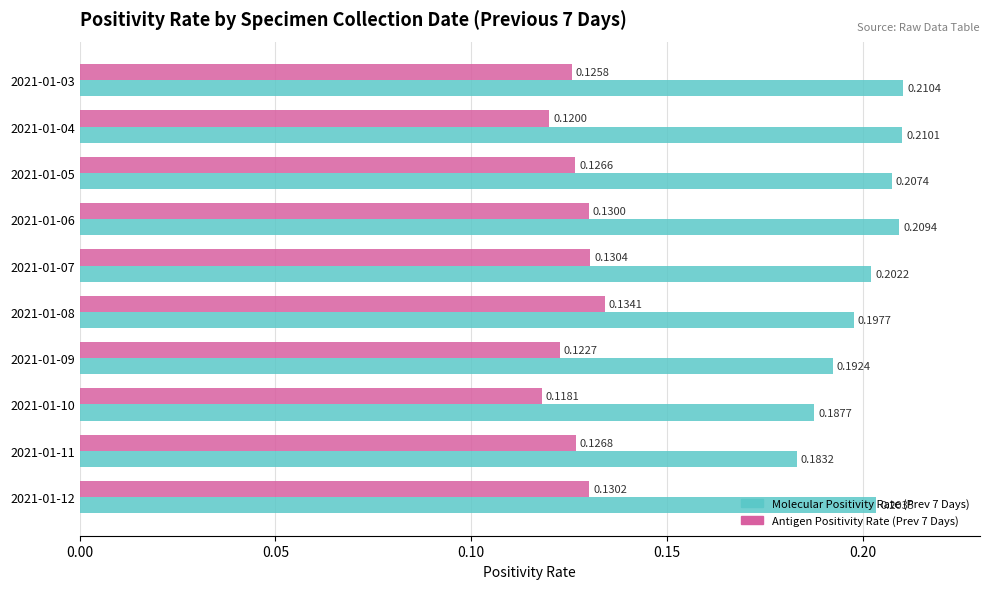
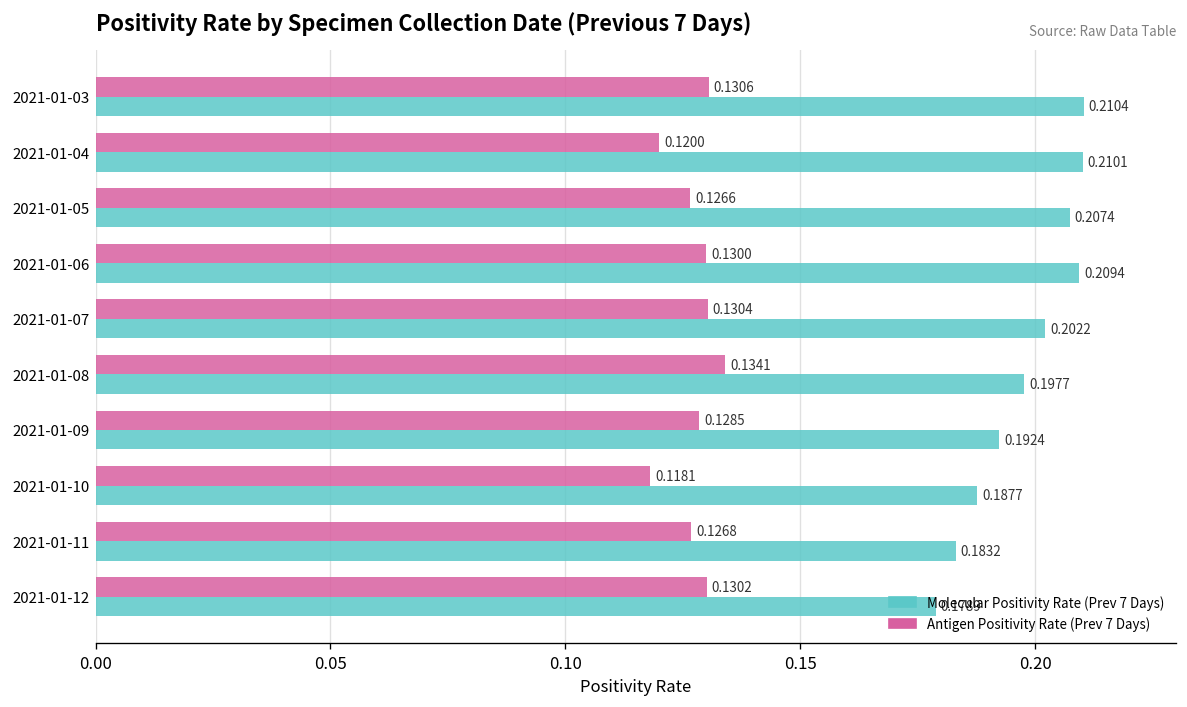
  {
    "Molecular Positivity Rate (Prev 7 Days)": {
      "2021-01-03": 0.2104,
      "2021-01-04": 0.2101,
      "2021-01-05": 0.2074,
      "2021-01-06": 0.2094,
      "2021-01-07": 0.2022,
      "2021-01-08": 0.1977,
      "2021-01-09": 0.1924,
      "2021-01-10": 0.1877,
      "2021-01-11": 0.1832,
-     "2021-01-12": 0.2035
+     "2021-01-12": 0.1789
    },
    "Antigen Positivity Rate (Prev 7 Days)": {
-     "2021-01-03": 0.1258,
+     "2021-01-03": 0.1306,
      "2021-01-04": 0.1200,
      "2021-01-05": 0.1266,
      "2021-01-06": 0.1300,
      "2021-01-07": 0.1304,
      "2021-01-08": 0.1341,
-     "2021-01-09": 0.1227,
+     "2021-01-09": 0.1285,
      "2021-01-10": 0.1181,
      "2021-01-11": 0.1268,
      "2021-01-12": 0.1302
    }
  }
